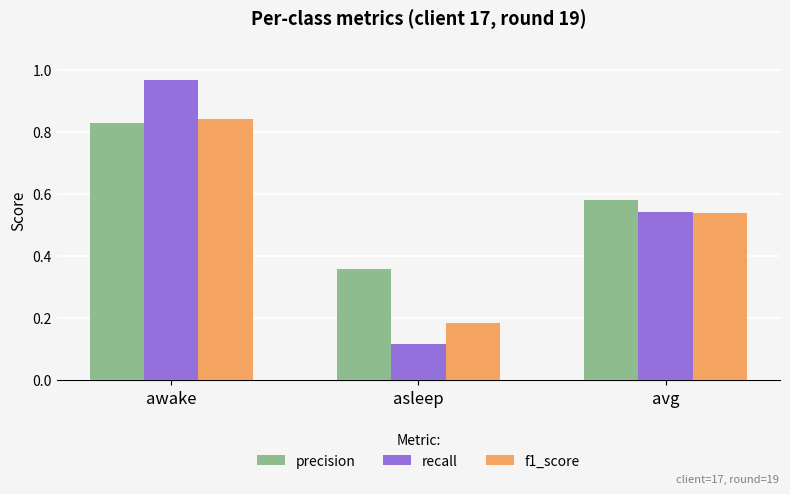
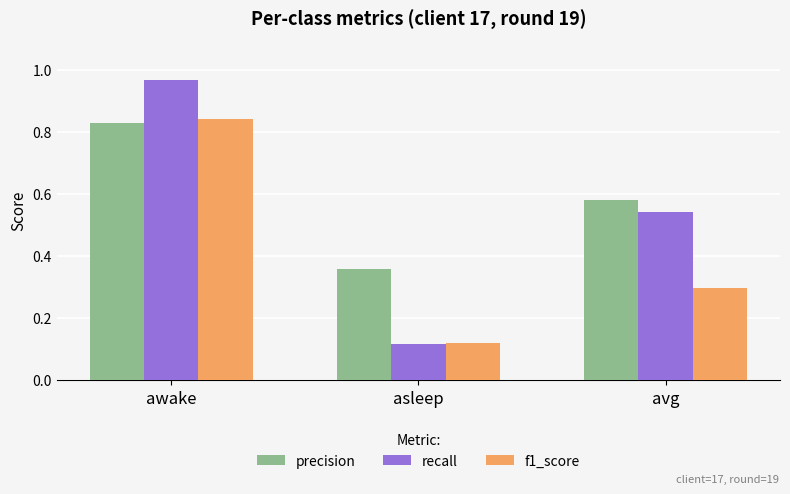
  {
    "precision": {
      "awake": 0.83,
      "asleep": 0.36,
      "avg": 0.58
    },
    "recall": {
      "awake": 0.97,
      "asleep": 0.11,
      "avg": 0.54
    },
    "f1_score": {
      "awake": 0.84,
-     "asleep": 0.18,
-     "avg": 0.54
+     "asleep": 0.12,
+     "avg": 0.30
    }
  }
